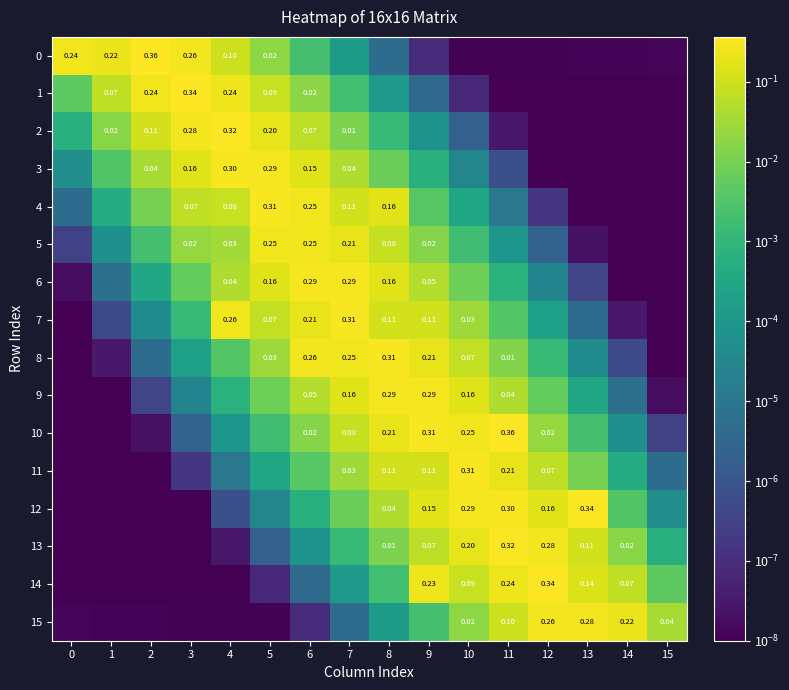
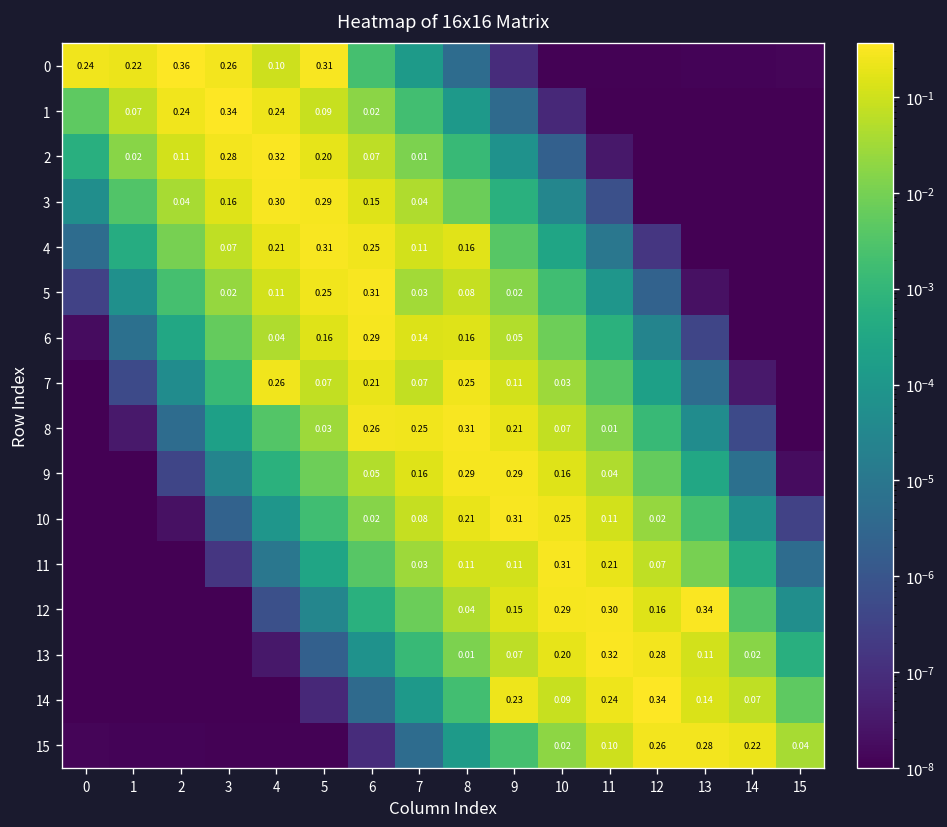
  {
    "0": {
      "0": 0.24,
      "1": 0.22,
      "2": 0.36,
      "3": 0.26,
      "4": 0.10,
-     "5": 0.02
+     "5": 0.31
    },
    "1": {
      "1": 0.07,
      "2": 0.24,
      "3": 0.34,
      "4": 0.24,
      "5": 0.09,
      "6": 0.02
    },
    "2": {
      "1": 0.02,
      "2": 0.11,
      "3": 0.28,
      "4": 0.32,
      "5": 0.20,
      "6": 0.07,
      "7": 0.01
    },
    "3": {
      "2": 0.04,
      "3": 0.16,
      "4": 0.30,
      "5": 0.29,
      "6": 0.15,
      "7": 0.04
    },
    "4": {
      "3": 0.07,
-     "4": 0.08,
+     "4": 0.21,
      "5": 0.31,
      "6": 0.25,
      "7": 0.11,
      "8": 0.16
    },
    "5": {
      "3": 0.02,
-     "4": 0.03,
+     "4": 0.11,
      "5": 0.25,
-     "6": 0.25,
-     "7": 0.21,
+     "6": 0.31,
+     "7": 0.03,
      "8": 0.08,
      "9": 0.02
    },
    "6": {
      "4": 0.04,
      "5": 0.16,
      "6": 0.29,
-     "7": 0.29,
+     "7": 0.14,
      "8": 0.16,
      "9": 0.05
    },
    "7": {
      "4": 0.26,
      "5": 0.07,
      "6": 0.21,
-     "7": 0.31,
-     "8": 0.11,
+     "7": 0.07,
+     "8": 0.25,
      "9": 0.11,
      "10": 0.03
    },
    "8": {
      "5": 0.03,
      "6": 0.26,
      "7": 0.25,
      "8": 0.31,
      "9": 0.21,
      "10": 0.07,
      "11": 0.01
    },
    "9": {
      "6": 0.05,
      "7": 0.16,
      "8": 0.29,
      "9": 0.29,
      "10": 0.16,
      "11": 0.04
    },
    "10": {
      "6": 0.02,
      "7": 0.08,
      "8": 0.21,
      "9": 0.31,
      "10": 0.25,
-     "11": 0.36,
+     "11": 0.11,
      "12": 0.02
    },
    "11": {
      "7": 0.03,
      "8": 0.11,
      "9": 0.11,
      "10": 0.31,
      "11": 0.21,
      "12": 0.07
    },
    "12": {
      "8": 0.04,
      "9": 0.15,
      "10": 0.29,
      "11": 0.30,
      "12": 0.16,
      "13": 0.34
    },
    "13": {
      "8": 0.01,
      "9": 0.07,
      "10": 0.20,
      "11": 0.32,
      "12": 0.28,
      "13": 0.11,
      "14": 0.02
    },
    "14": {
      "9": 0.23,
      "10": 0.09,
      "11": 0.24,
      "12": 0.34,
      "13": 0.14,
      "14": 0.07
    },
    "15": {
      "10": 0.02,
      "11": 0.10,
      "12": 0.26,
      "13": 0.28,
      "14": 0.22,
      "15": 0.04
    }
  }
